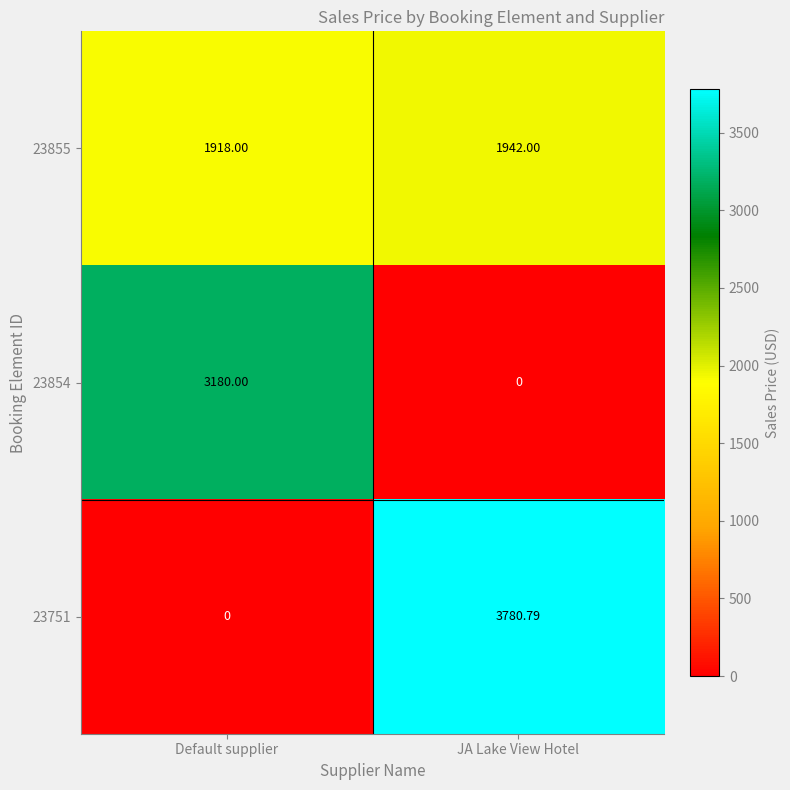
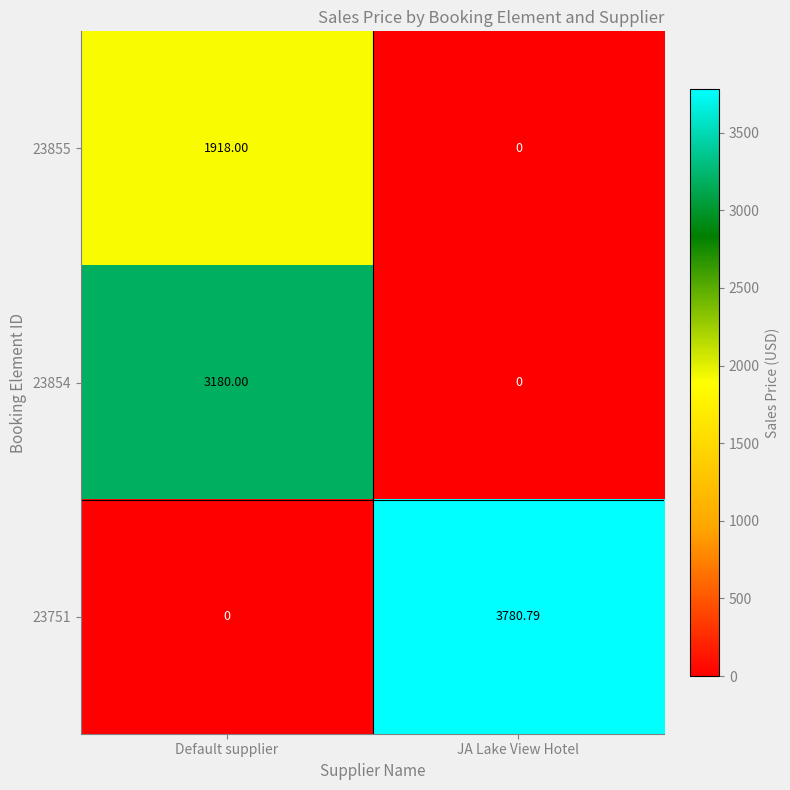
  {
    "23855": {
      "Default supplier": 1918.00,
-     "JA Lake View Hotel": 1942.00
+     "JA Lake View Hotel": 0
    },
    "23854": {
      "Default supplier": 3180.00,
      "JA Lake View Hotel": 0
    },
    "23751": {
      "Default supplier": 0,
      "JA Lake View Hotel": 3780.79
    }
  }
